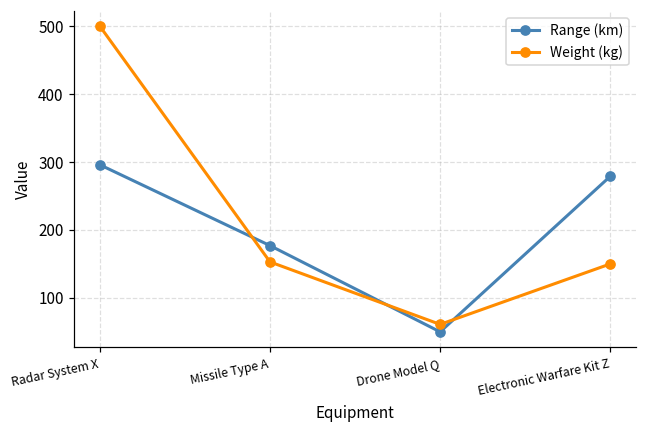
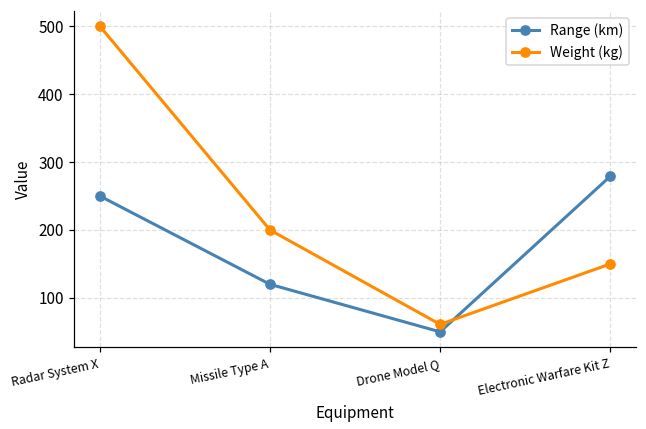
  {
    "Range (km)": {
-     "Radar System X": 300,
-     "Missile Type A": 180,
+     "Radar System X": 250,
+     "Missile Type A": 120,
      "Drone Model Q": 50,
      "Electronic Warfare Kit Z": 280
    },
    "Weight (kg)": {
      "Radar System X": 500,
-     "Missile Type A": 150,
+     "Missile Type A": 200,
      "Drone Model Q": 60,
      "Electronic Warfare Kit Z": 150
    }
  }
